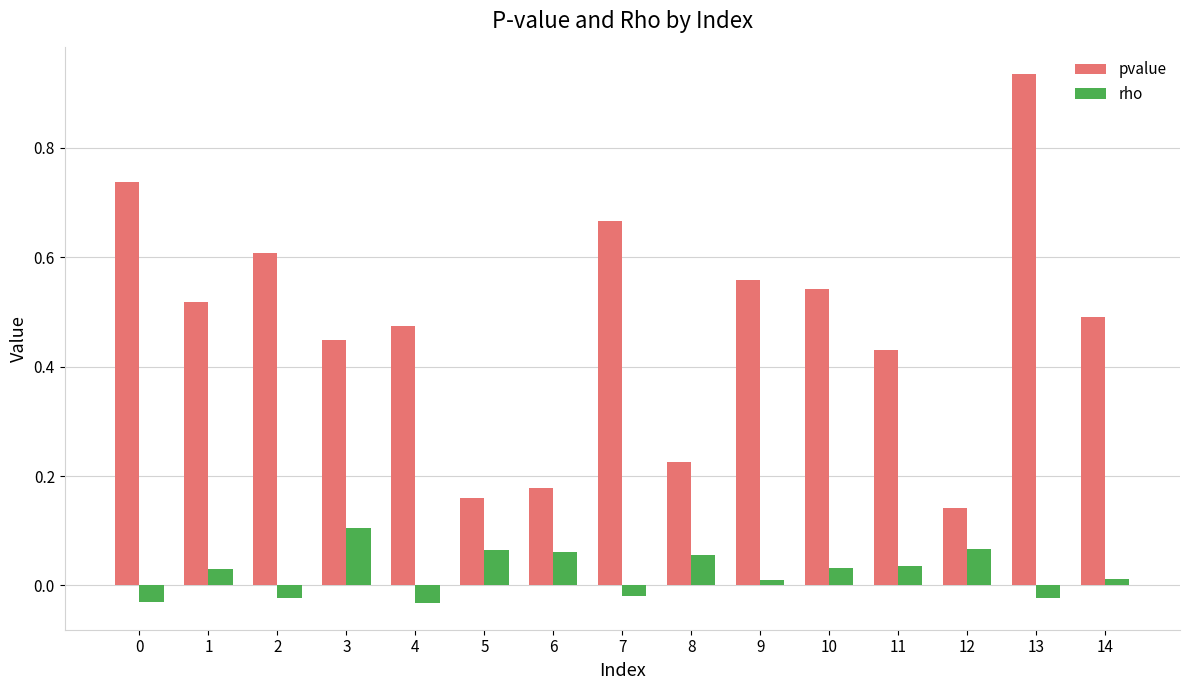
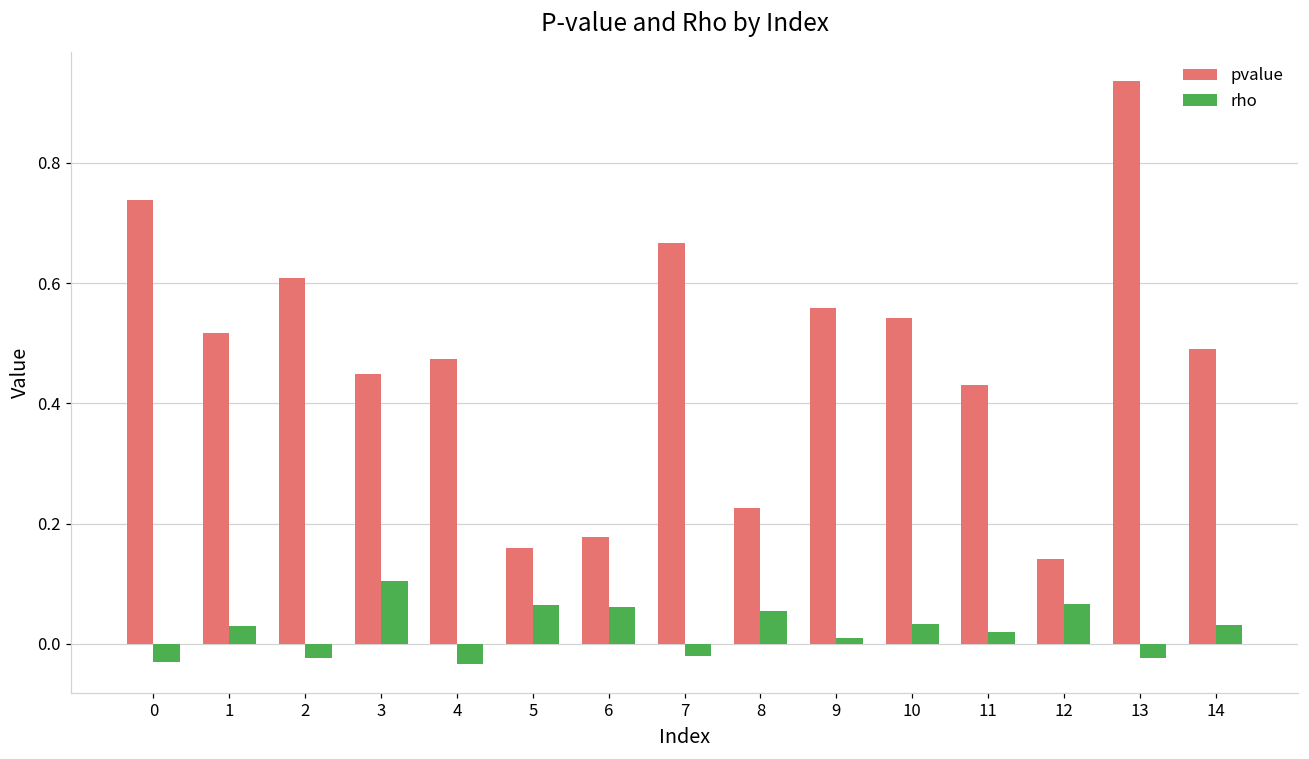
  {
    "pvalue": {
      "0": 0.74,
      "1": 0.52,
      "2": 0.61,
      "3": 0.45,
      "4": 0.47,
      "5": 0.16,
      "6": 0.18,
      "7": 0.67,
      "8": 0.23,
      "9": 0.56,
      "10": 0.54,
      "11": 0.43,
      "12": 0.14,
      "13": 0.94,
      "14": 0.49
    },
    "rho": {
      "0": -0.03,
      "1": 0.03,
      "2": -0.02,
      "3": 0.10,
      "4": -0.03,
      "5": 0.06,
      "6": 0.06,
      "7": -0.02,
      "8": 0.06,
      "9": 0.01,
      "10": 0.03,
-     "11": 0.04,
+     "11": 0.02,
      "12": 0.07,
      "13": -0.02,
-     "14": 0.01
+     "14": 0.03
    }
  }
